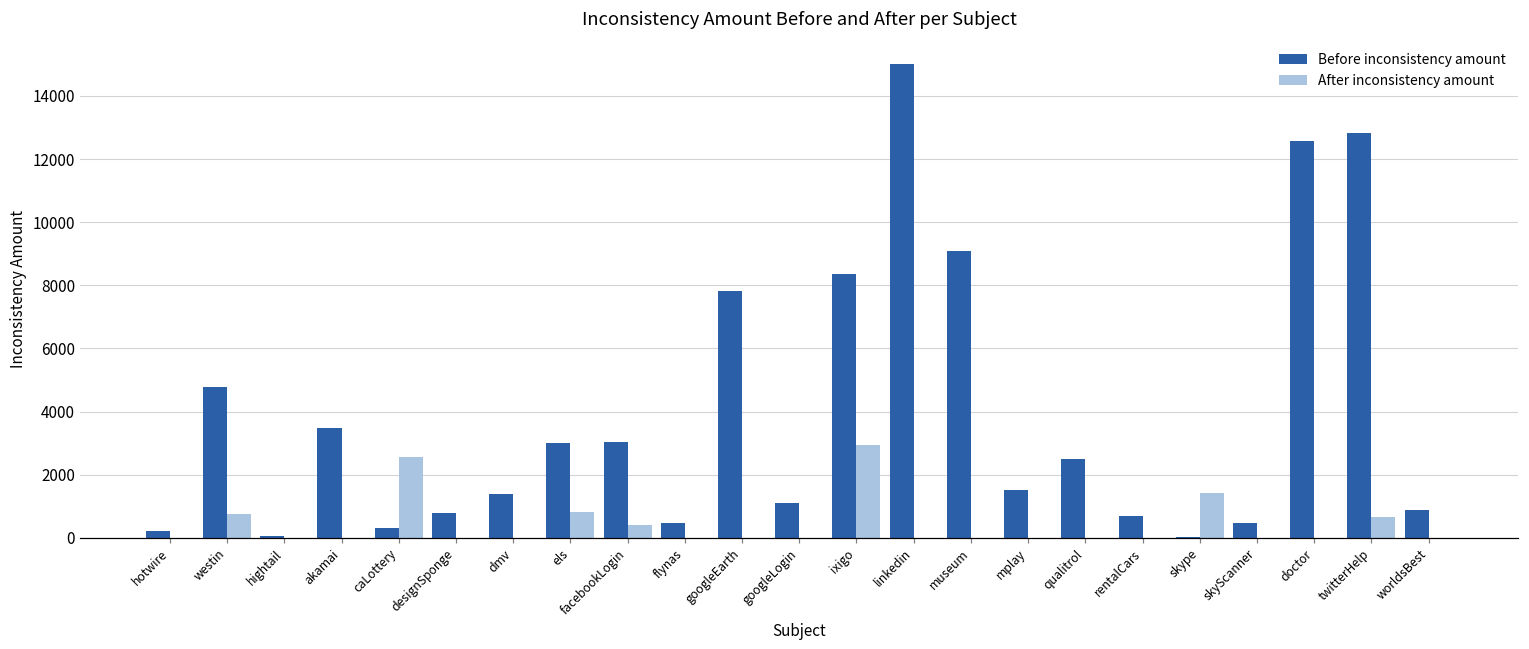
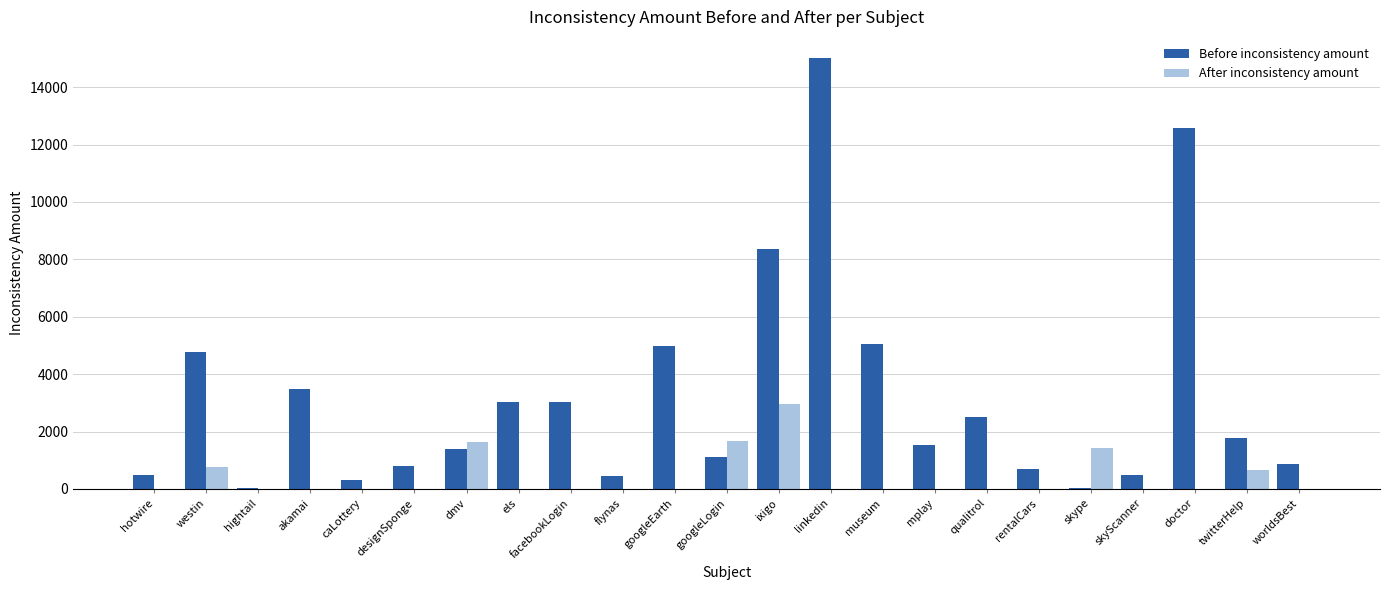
  {
    "Before inconsistency amount": {
-     "hotwire": 200,
+     "hotwire": 500,
      "westin": 4800,
      "akamai": 3500,
      "caLottery": 300,
      "designSponge": 800,
      "dmv": 1400,
      "els": 3000,
      "facebookLogin": 3000,
      "flynas": 500,
-     "googleEarth": 7800,
+     "googleEarth": 5000,
      "googleLogin": 1100,
      "ixigo": 8400,
      "linkedin": 15000,
-     "museum": 9100,
+     "museum": 5000,
      "mplay": 1500,
      "qualitrol": 2500,
      "rentalCars": 700,
      "skyScanner": 500,
      "doctor": 12600,
-     "twitterHelp": 12800,
+     "twitterHelp": 1800,
      "worldsBest": 900
    },
    "After inconsistency amount": {
      "hotwire": 0,
      "westin": 800,
      "hightail": 0,
      "akamai": 0,
-     "caLottery": 2600,
-     "dmv": 0,
-     "els": 800,
-     "facebookLogin": 400,
+     "caLottery": 0,
+     "dmv": 1600,
+     "els": 0,
+     "facebookLogin": 0,
      "flynas": 0,
      "googleEarth": 0,
-     "googleLogin": 0,
+     "googleLogin": 1700,
      "ixigo": 2900,
      "linkedin": 0,
      "qualitrol": 0,
      "rentalCars": 0,
      "skype": 1400,
      "skyScanner": 0,
      "doctor": 0,
      "twitterHelp": 700,
      "worldsBest": 0
    }
  }
